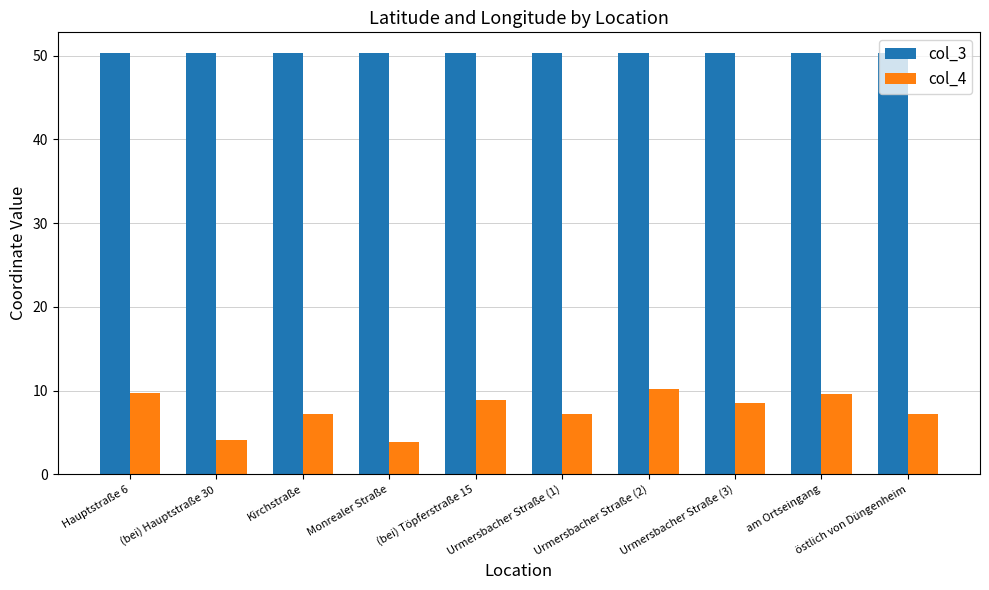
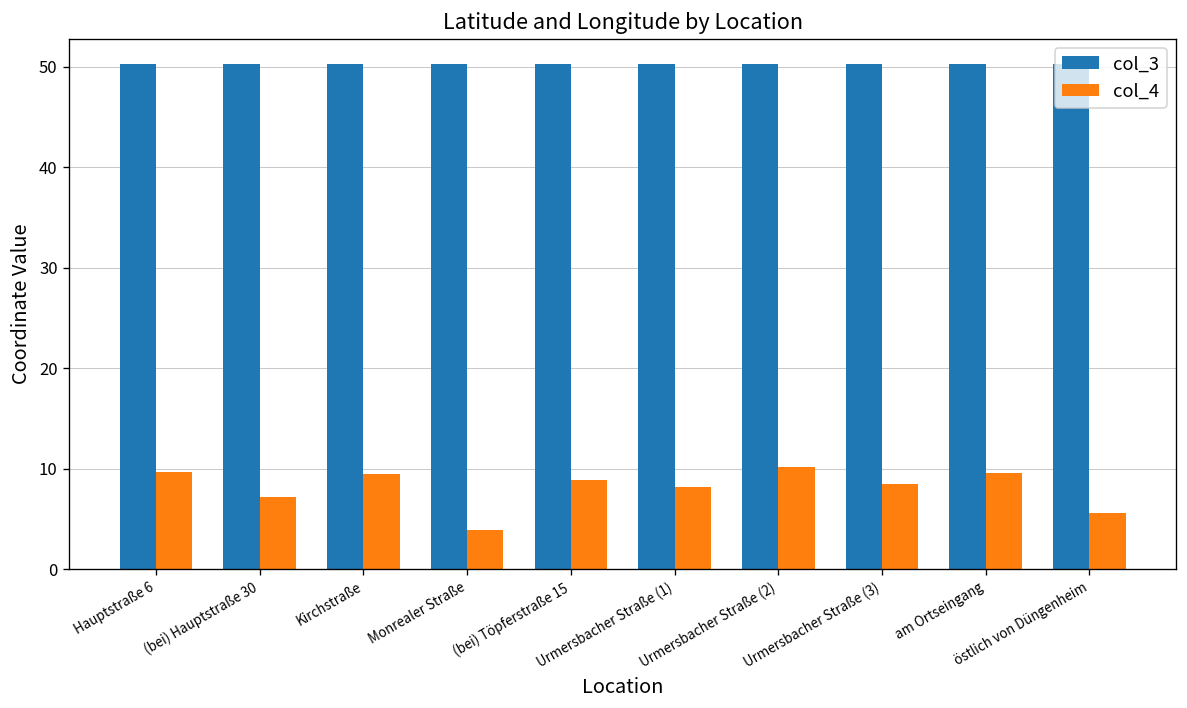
  {
    "col_3": {
      "Hauptstraße 6": 50,
      "(bei) Hauptstraße 30": 50,
      "Kirchstraße": 50,
      "Monrealer Straße": 50,
      "(bei) Töpferstraße 15": 50,
      "Urmersbacher Straße (1)": 50,
      "Urmersbacher Straße (2)": 50,
      "Urmersbacher Straße (3)": 50,
      "am Ortseingang": 50
    },
    "col_4": {
      "Hauptstraße 6": 10,
-     "(bei) Hauptstraße 30": 4,
-     "Kirchstraße": 7,
+     "(bei) Hauptstraße 30": 7,
+     "Kirchstraße": 9,
      "Monrealer Straße": 4,
      "(bei) Töpferstraße 15": 9,
-     "Urmersbacher Straße (1)": 7,
+     "Urmersbacher Straße (1)": 8,
      "Urmersbacher Straße (2)": 10,
      "Urmersbacher Straße (3)": 8,
      "am Ortseingang": 10,
-     "östlich von Düngenheim": 7
+     "östlich von Düngenheim": 6
    }
  }
